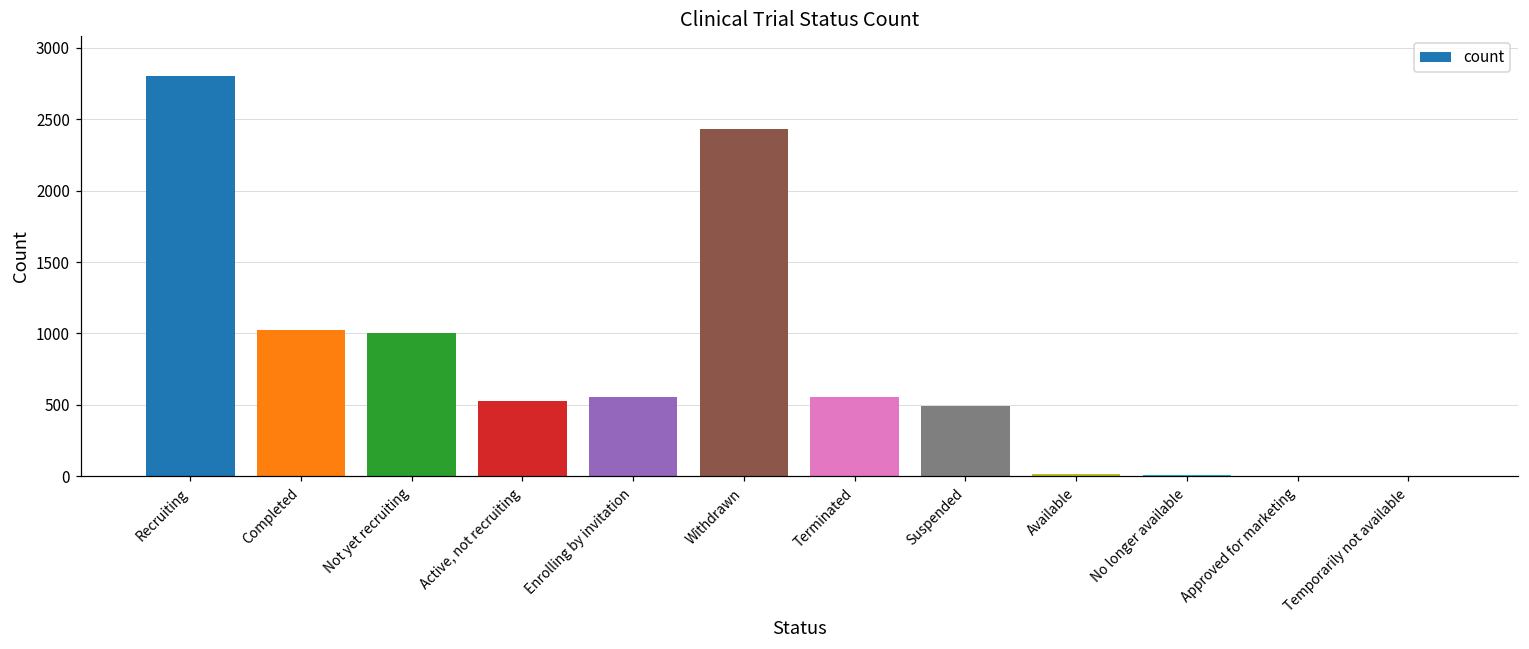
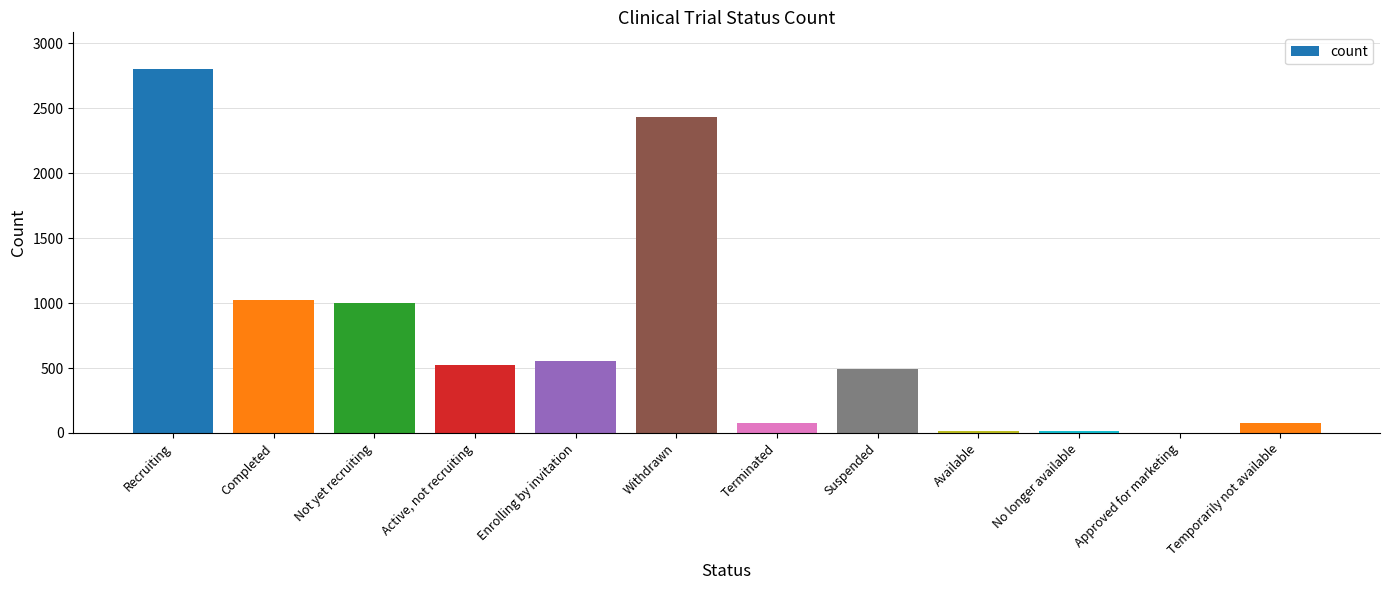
  {
    "Recruiting": 2810,
    "Completed": 1030,
    "Not yet recruiting": 1000,
    "Active, not recruiting": 530,
    "Enrolling by invitation": 560,
    "Withdrawn": 2430,
-   "Terminated": 560,
+   "Terminated": 70,
    "Suspended": 490,
-   "Temporarily not available": 0
+   "Temporarily not available": 80
  }
